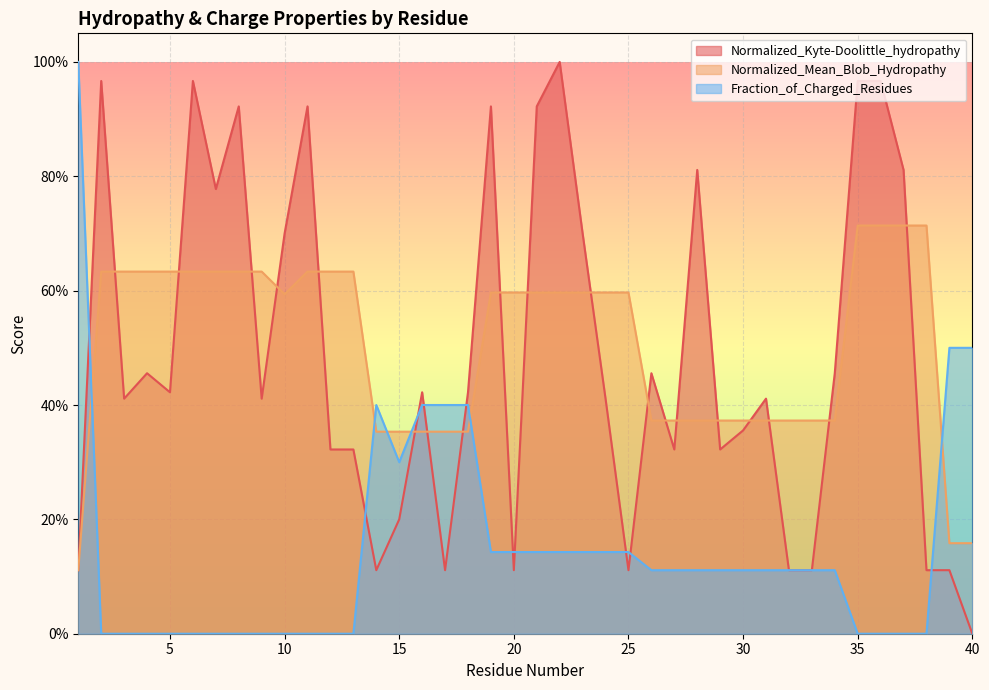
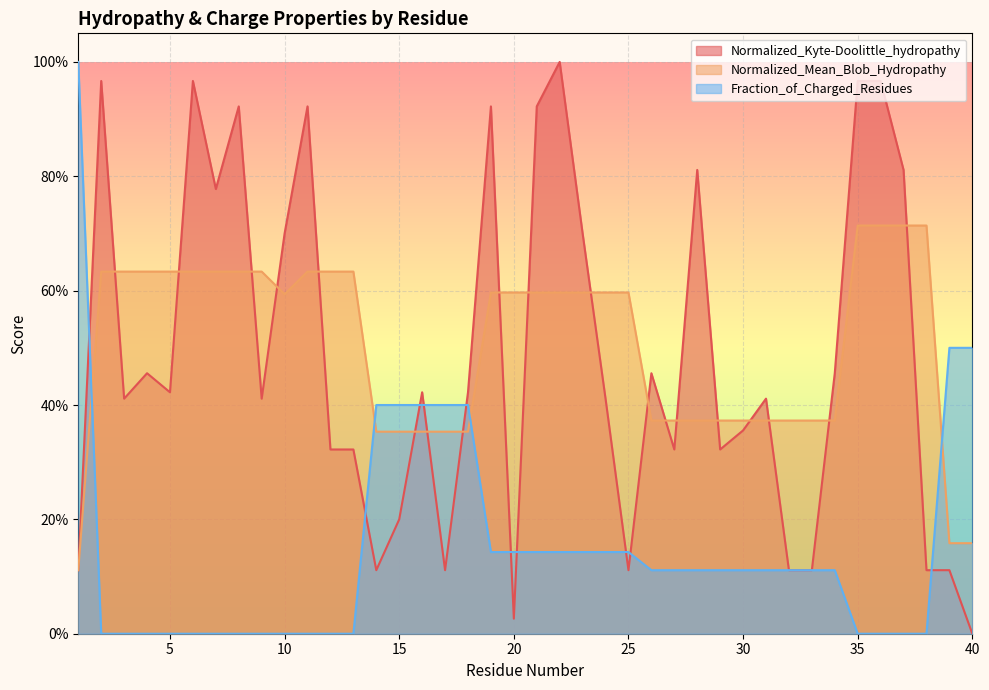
  {
    "Normalized_Kyte-Doolittle_hydropathy": {
      "5": "42%",
      "10": "70%",
      "15": "20%",
-     "20": "11%",
+     "20": "3%",
      "25": "11%",
      "30": "36%",
      "40": "0%"
    },
    "Normalized_Mean_Blob_Hydropathy": {
      "5": "63%",
      "10": "59%",
      "15": "35%",
      "20": "60%",
      "25": "60%",
      "30": "37%",
      "35": "71%",
      "40": "16%"
    },
    "Fraction_of_Charged_Residues": {
      "5": "0%",
      "10": "0%",
-     "15": "30%",
+     "15": "40%",
      "20": "14%",
      "25": "14%",
      "30": "11%",
      "35": "0%",
      "40": "50%"
    }
  }
